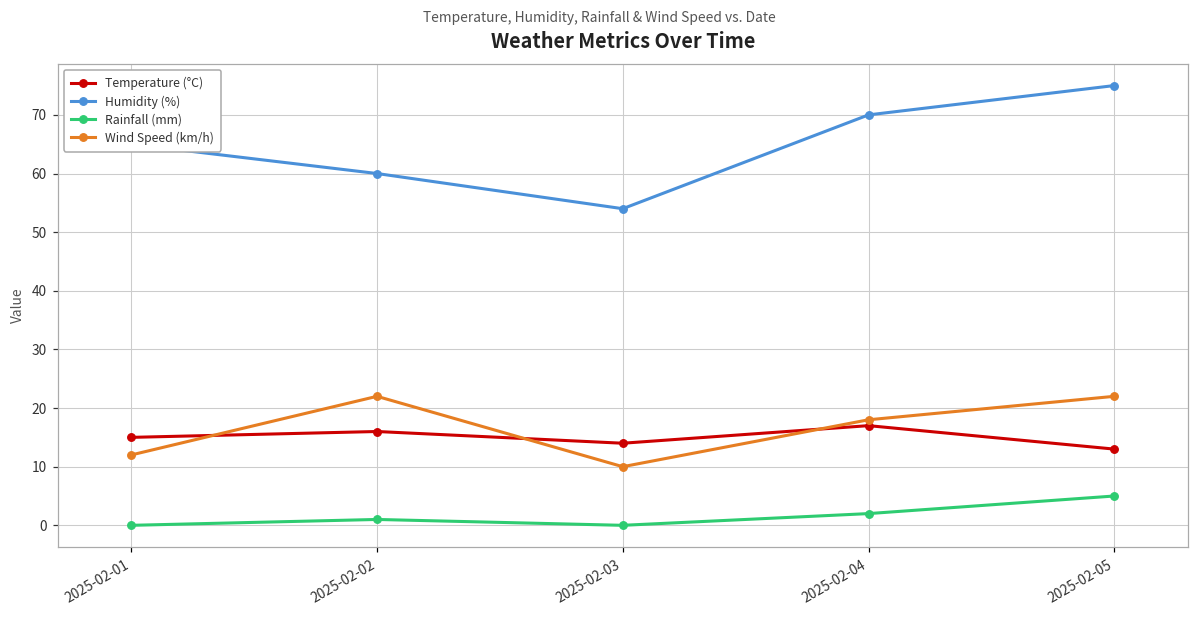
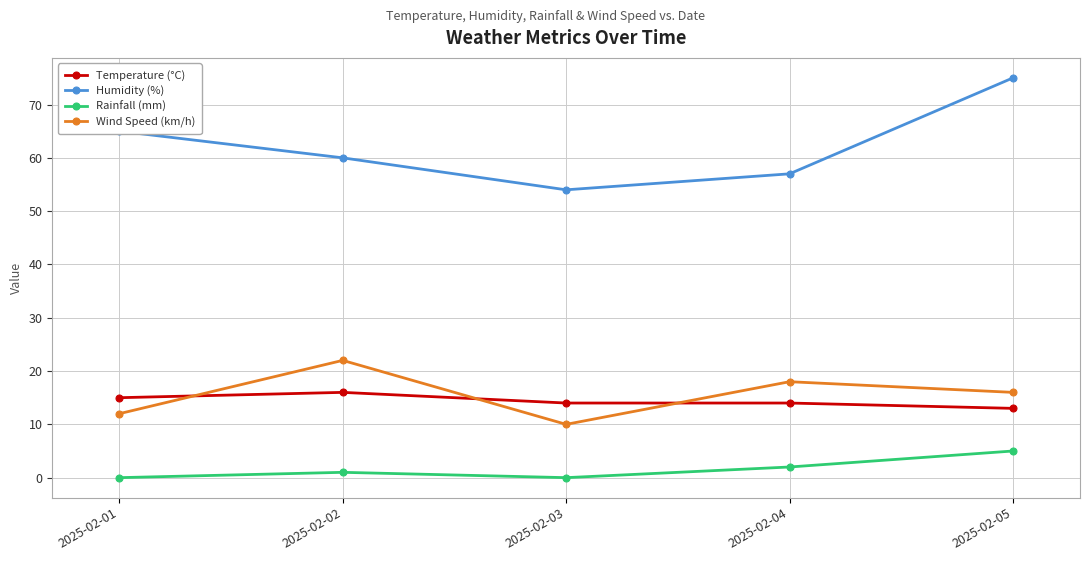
  {
    "Temperature (°C)": {
      "2025-02-01": 15,
      "2025-02-02": 16,
      "2025-02-03": 14,
-     "2025-02-04": 17,
+     "2025-02-04": 14,
      "2025-02-05": 13
    },
    "Humidity (%)": {
      "2025-02-02": 60,
      "2025-02-03": 54,
-     "2025-02-04": 70,
+     "2025-02-04": 57,
      "2025-02-05": 75
    },
    "Rainfall (mm)": {
      "2025-02-01": 0,
      "2025-02-02": 1,
      "2025-02-03": 0,
      "2025-02-04": 2,
      "2025-02-05": 5
    },
    "Wind Speed (km/h)": {
      "2025-02-01": 12,
      "2025-02-02": 22,
      "2025-02-03": 10,
      "2025-02-04": 18,
-     "2025-02-05": 22
+     "2025-02-05": 16
    }
  }
